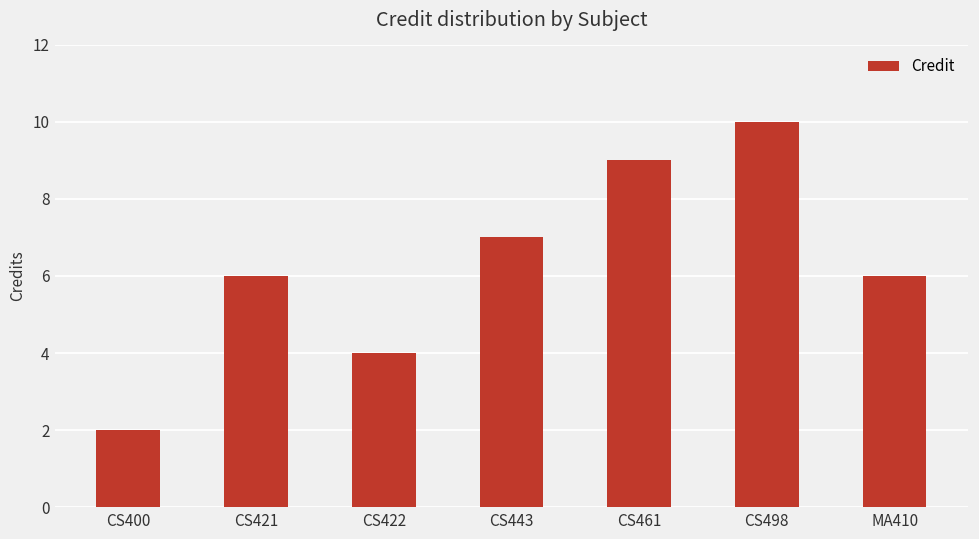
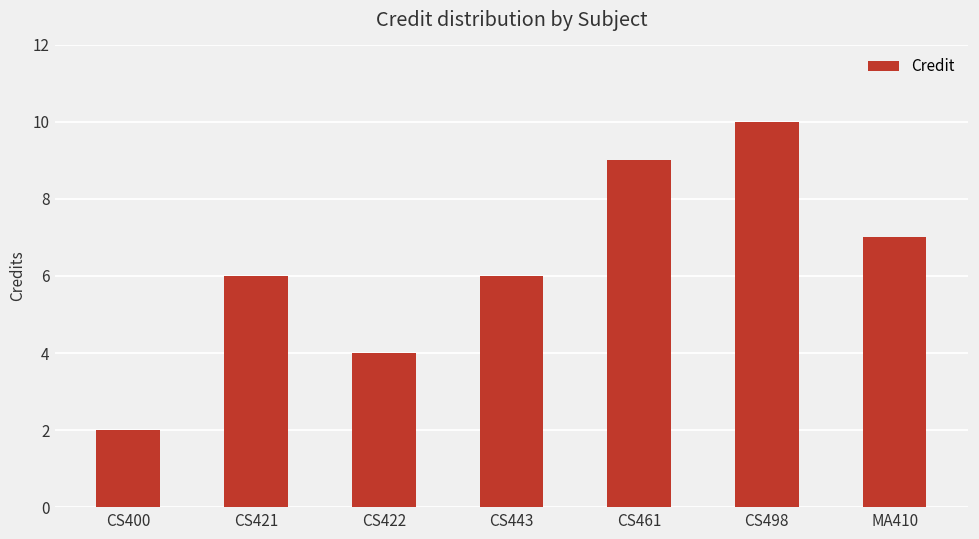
  {
    "CS400": 2,
    "CS421": 6,
    "CS422": 4,
-   "CS443": 7,
+   "CS443": 6,
    "CS461": 9,
    "CS498": 10,
-   "MA410": 6
+   "MA410": 7
  }
